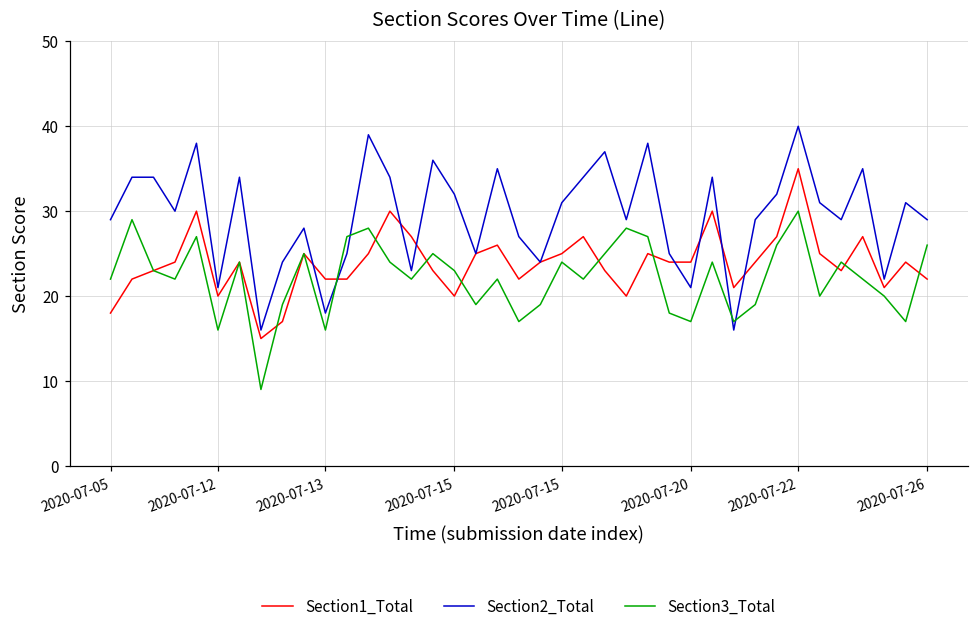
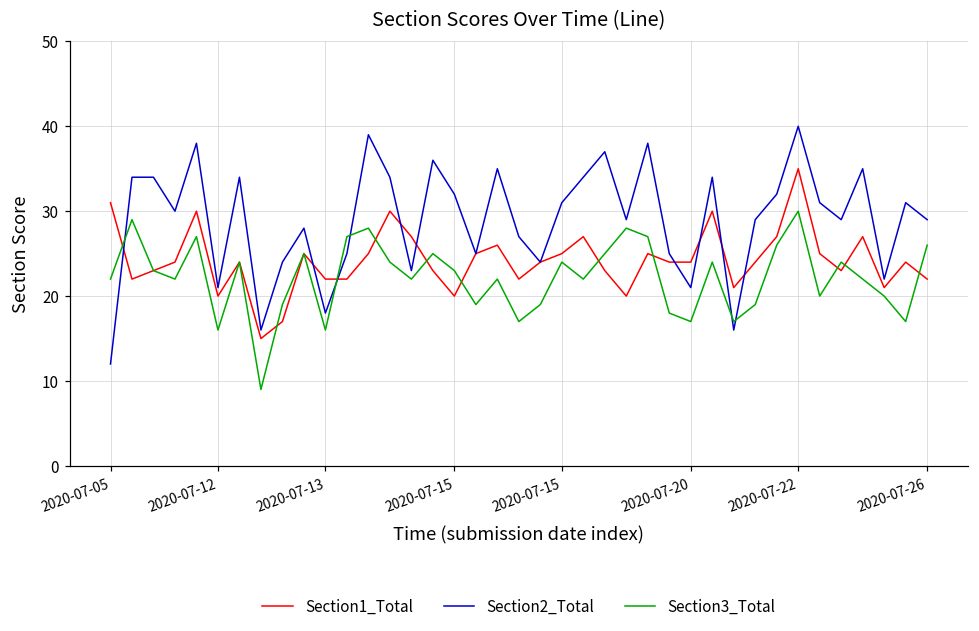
  {
    "Section1_Total": {
-     "2020-07-05": 18,
+     "2020-07-05": 31,
      "2020-07-26": 22
    },
    "Section2_Total": {
-     "2020-07-05": 29,
+     "2020-07-05": 12,
      "2020-07-26": 29
    },
    "Section3_Total": {
      "2020-07-05": 22,
      "2020-07-26": 26
    }
  }
